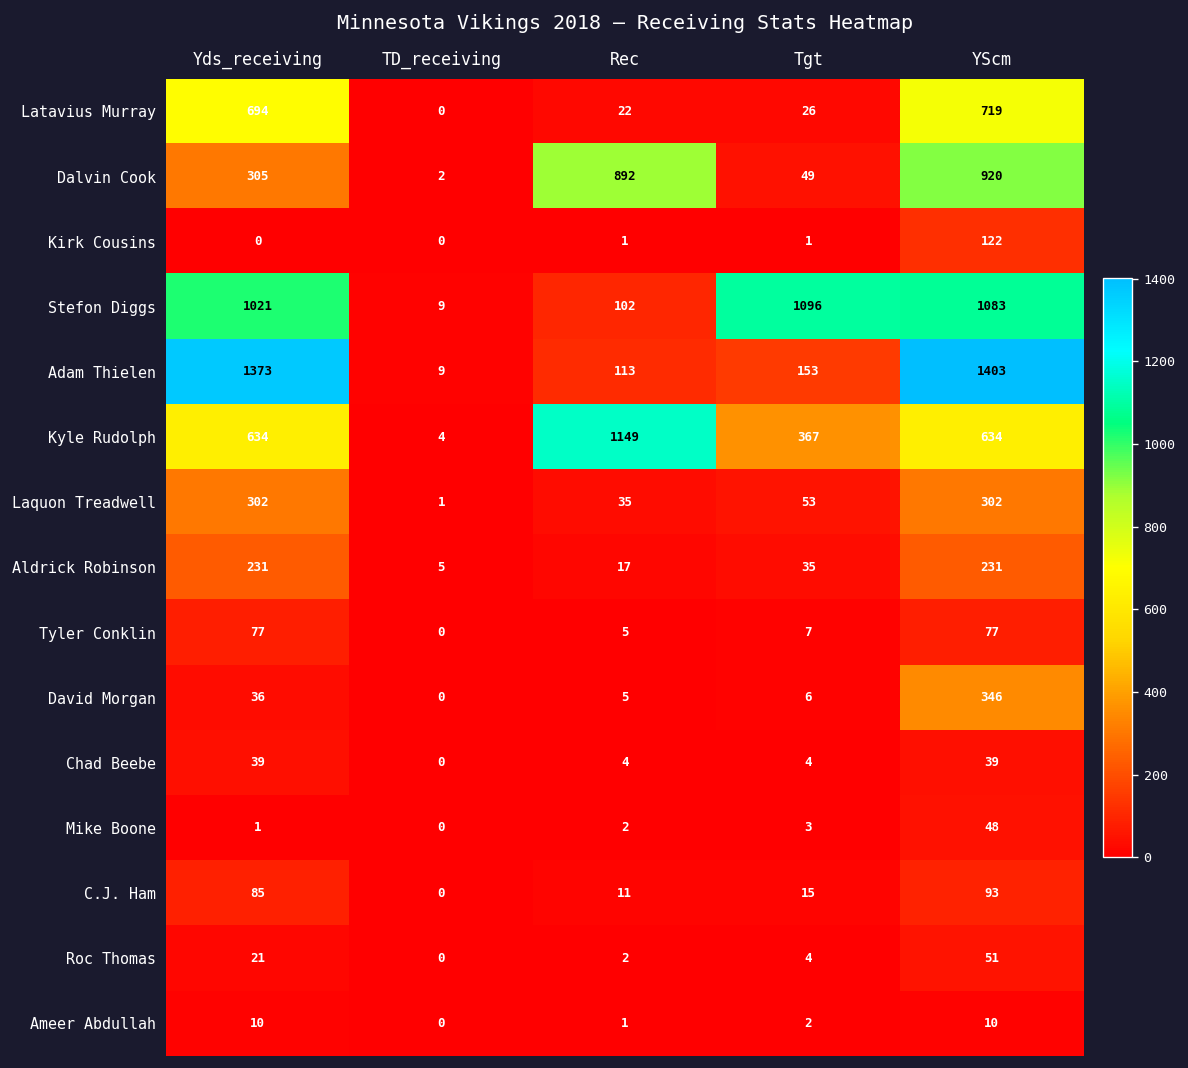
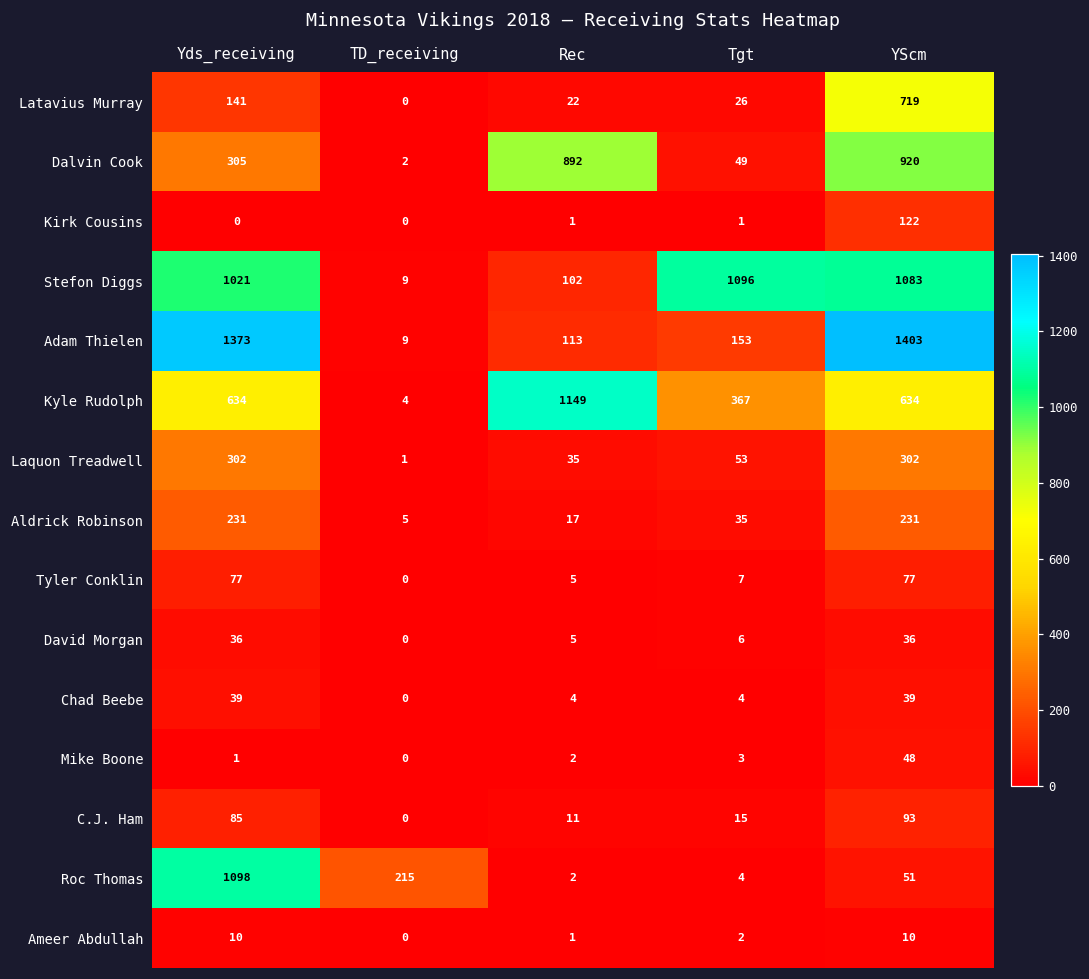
  {
    "Latavius Murray": {
-     "Yds_receiving": 694,
+     "Yds_receiving": 141,
      "TD_receiving": 0,
      "Rec": 22,
      "Tgt": 26,
      "YScm": 719
    },
    "Dalvin Cook": {
      "Yds_receiving": 305,
      "TD_receiving": 2,
      "Rec": 892,
      "Tgt": 49,
      "YScm": 920
    },
    "Kirk Cousins": {
      "Yds_receiving": 0,
      "TD_receiving": 0,
      "Rec": 1,
      "Tgt": 1,
      "YScm": 122
    },
    "Stefon Diggs": {
      "Yds_receiving": 1021,
      "TD_receiving": 9,
      "Rec": 102,
      "Tgt": 1096,
      "YScm": 1083
    },
    "Adam Thielen": {
      "Yds_receiving": 1373,
      "TD_receiving": 9,
      "Rec": 113,
      "Tgt": 153,
      "YScm": 1403
    },
    "Kyle Rudolph": {
      "Yds_receiving": 634,
      "TD_receiving": 4,
      "Rec": 1149,
      "Tgt": 367,
      "YScm": 634
    },
    "Laquon Treadwell": {
      "Yds_receiving": 302,
      "TD_receiving": 1,
      "Rec": 35,
      "Tgt": 53,
      "YScm": 302
    },
    "Aldrick Robinson": {
      "Yds_receiving": 231,
      "TD_receiving": 5,
      "Rec": 17,
      "Tgt": 35,
      "YScm": 231
    },
    "Tyler Conklin": {
      "Yds_receiving": 77,
      "TD_receiving": 0,
      "Rec": 5,
      "Tgt": 7,
      "YScm": 77
    },
    "David Morgan": {
      "Yds_receiving": 36,
      "TD_receiving": 0,
      "Rec": 5,
      "Tgt": 6,
-     "YScm": 346
+     "YScm": 36
    },
    "Chad Beebe": {
      "Yds_receiving": 39,
      "TD_receiving": 0,
      "Rec": 4,
      "Tgt": 4,
      "YScm": 39
    },
    "Mike Boone": {
      "Yds_receiving": 1,
      "TD_receiving": 0,
      "Rec": 2,
      "Tgt": 3,
      "YScm": 48
    },
    "C.J. Ham": {
      "Yds_receiving": 85,
      "TD_receiving": 0,
      "Rec": 11,
      "Tgt": 15,
      "YScm": 93
    },
    "Roc Thomas": {
-     "Yds_receiving": 21,
-     "TD_receiving": 0,
+     "Yds_receiving": 1098,
+     "TD_receiving": 215,
      "Rec": 2,
      "Tgt": 4,
      "YScm": 51
    },
    "Ameer Abdullah": {
      "Yds_receiving": 10,
      "TD_receiving": 0,
      "Rec": 1,
      "Tgt": 2,
      "YScm": 10
    }
  }
